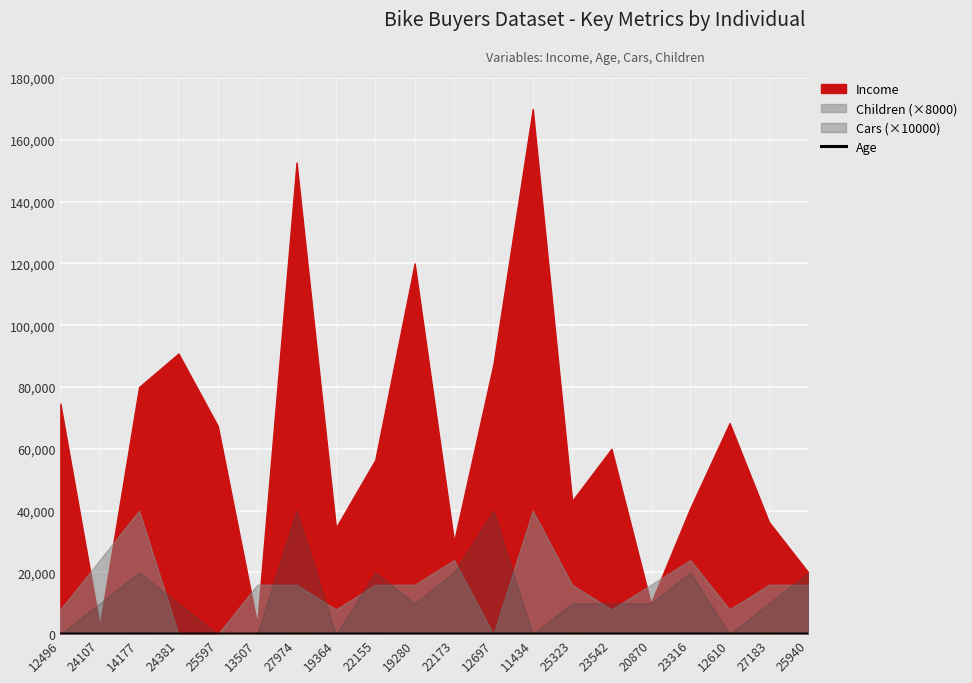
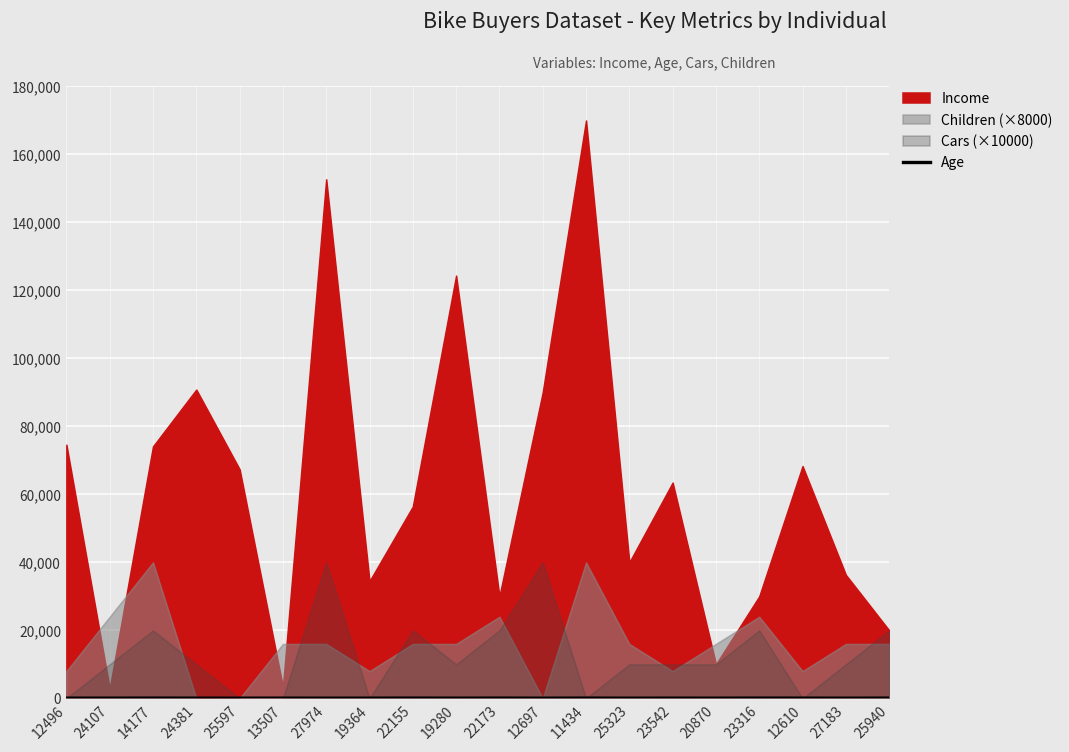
  {
    "Income": {
      "12496": "75,000",
      "24107": "3,000",
-     "14177": "80,000",
+     "14177": "74,000",
      "24381": "91,000",
      "25597": "67,000",
      "13507": "3,000",
      "27974": "153,000",
      "19364": "34,000",
      "22155": "56,000",
-     "19280": "120,000",
+     "19280": "124,000",
      "22173": "30,000",
-     "12697": "87,000",
+     "12697": "90,000",
      "11434": "170,000",
-     "25323": "43,000",
-     "23542": "60,000",
-     "23316": "41,000",
+     "25323": "40,000",
+     "23542": "63,000",
+     "23316": "30,000",
      "12610": "68,000",
      "27183": "36,000"
    },
    "Age": {
      "24107": "0",
      "14177": "0",
      "27974": "0",
      "22155": "0",
      "19280": "0",
      "22173": "0",
      "25323": "0",
      "23542": "0",
      "20870": "0",
      "23316": "0",
      "27183": "0",
      "25940": "0"
    }
  }
